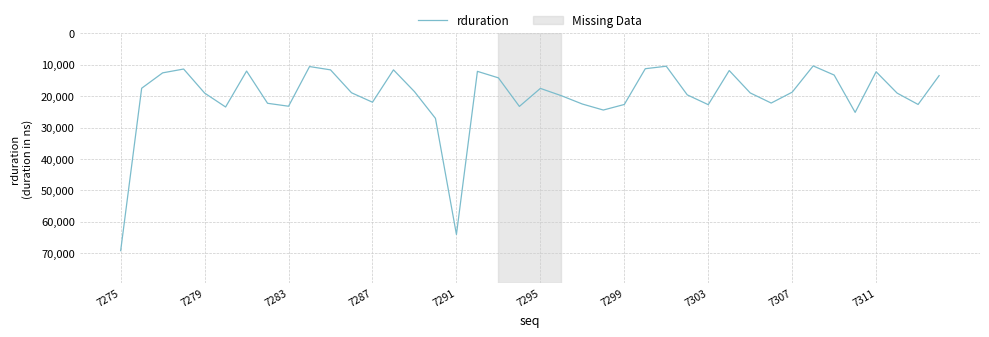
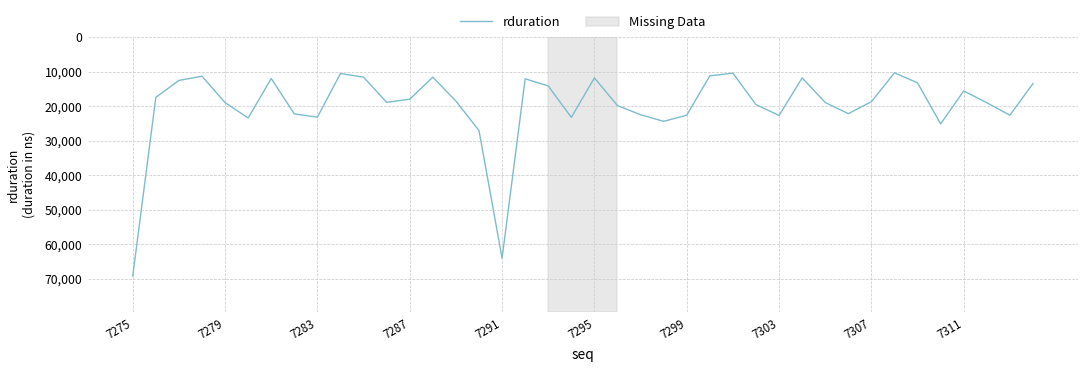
  {
    "7275": "69,000",
    "7279": "19,000",
    "7283": "23,000",
-   "7287": "22,000",
+   "7287": "18,000",
    "7291": "64,000",
-   "7295": "18,000",
+   "7295": "12,000",
    "7299": "23,000",
    "7303": "23,000",
    "7307": "19,000",
-   "7311": "12,000"
+   "7311": "16,000"
  }
